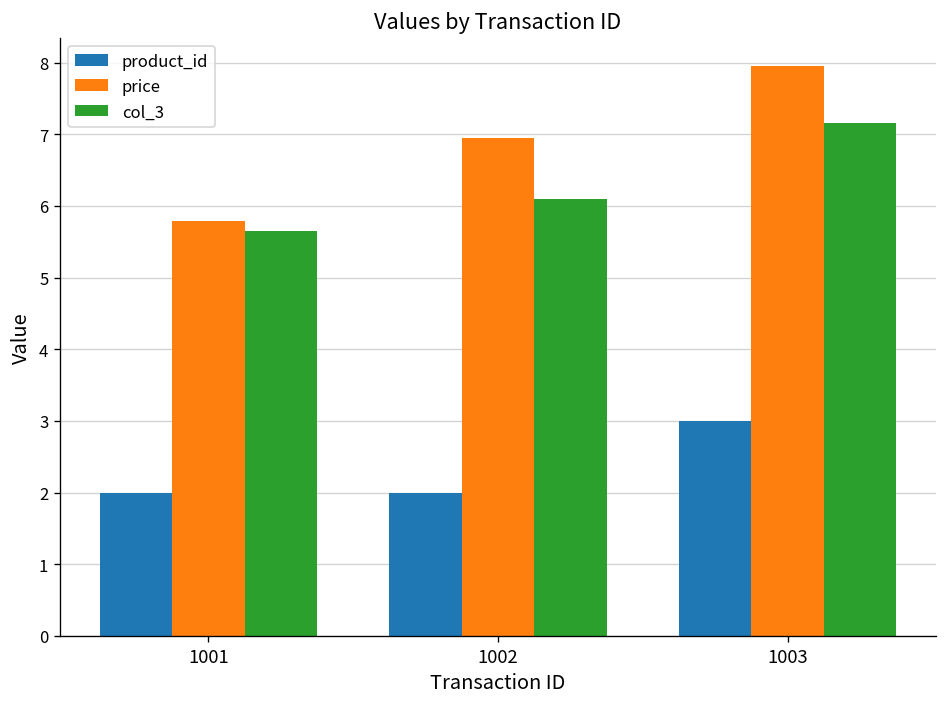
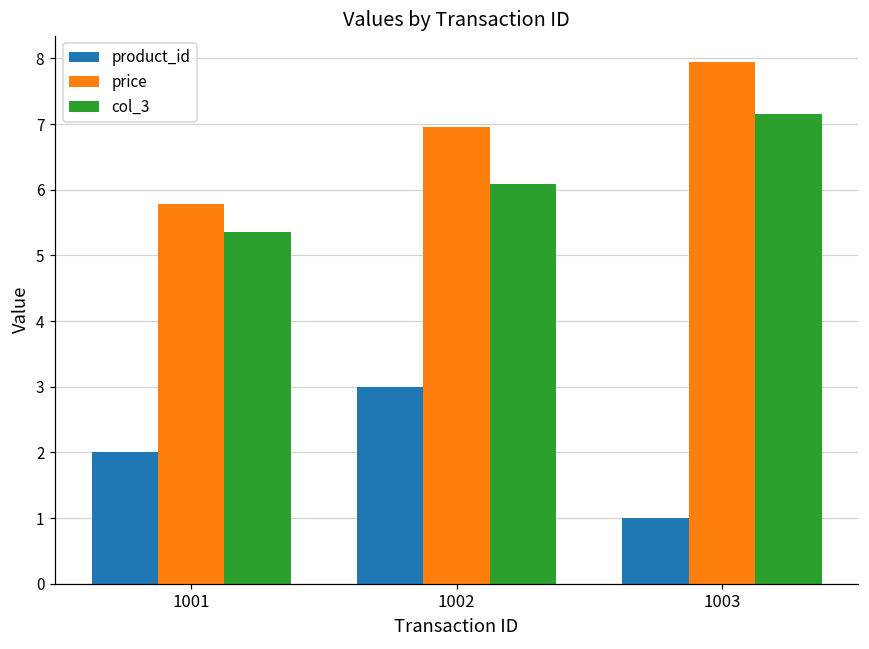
  {
    "product_id": {
      "1001": 2,
-     "1002": 2,
-     "1003": 3
+     "1002": 3,
+     "1003": 1
    },
    "price": {
      "1001": 5.8,
      "1002": 7.0,
      "1003": 8.0
    },
    "col_3": {
-     "1001": 5.7,
+     "1001": 5.4,
      "1002": 6.1,
      "1003": 7.2
    }
  }
